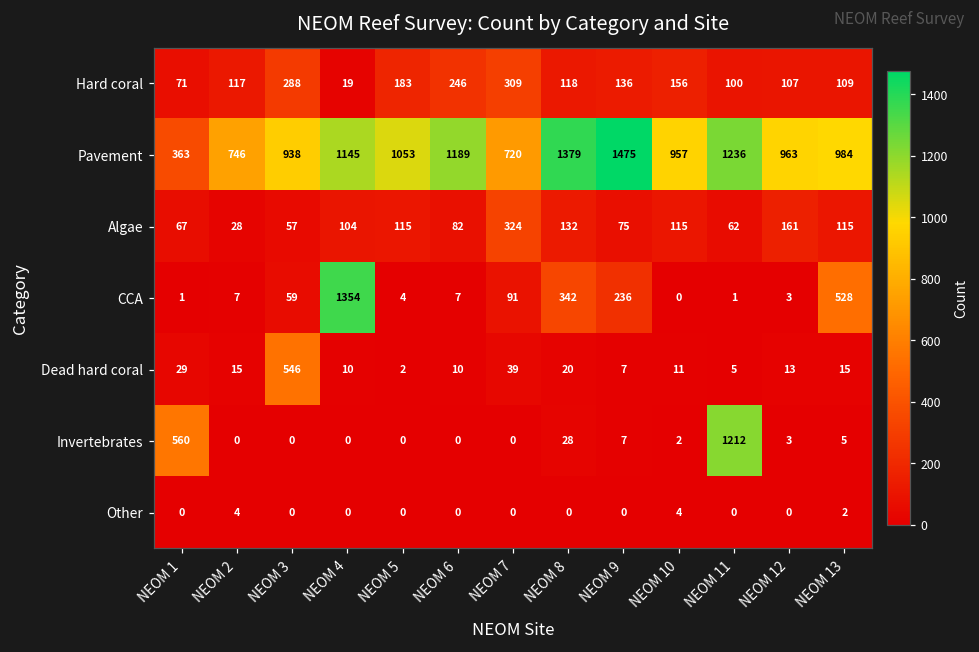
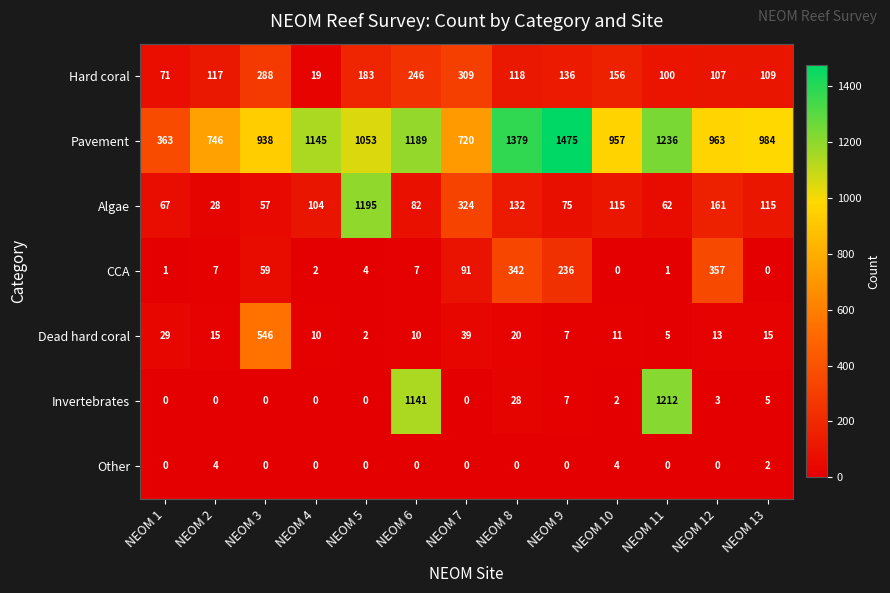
  {
    "Hard coral": {
      "NEOM 1": 71,
      "NEOM 2": 117,
      "NEOM 3": 288,
      "NEOM 4": 19,
      "NEOM 5": 183,
      "NEOM 6": 246,
      "NEOM 7": 309,
      "NEOM 8": 118,
      "NEOM 9": 136,
      "NEOM 10": 156,
      "NEOM 11": 100,
      "NEOM 12": 107,
      "NEOM 13": 109
    },
    "Pavement": {
      "NEOM 1": 363,
      "NEOM 2": 746,
      "NEOM 3": 938,
      "NEOM 4": 1145,
      "NEOM 5": 1053,
      "NEOM 6": 1189,
      "NEOM 7": 720,
      "NEOM 8": 1379,
      "NEOM 9": 1475,
      "NEOM 10": 957,
      "NEOM 11": 1236,
      "NEOM 12": 963,
      "NEOM 13": 984
    },
    "Algae": {
      "NEOM 1": 67,
      "NEOM 2": 28,
      "NEOM 3": 57,
      "NEOM 4": 104,
-     "NEOM 5": 115,
+     "NEOM 5": 1195,
      "NEOM 6": 82,
      "NEOM 7": 324,
      "NEOM 8": 132,
      "NEOM 9": 75,
      "NEOM 10": 115,
      "NEOM 11": 62,
      "NEOM 12": 161,
      "NEOM 13": 115
    },
    "CCA": {
      "NEOM 1": 1,
      "NEOM 2": 7,
      "NEOM 3": 59,
-     "NEOM 4": 1354,
+     "NEOM 4": 2,
      "NEOM 5": 4,
      "NEOM 6": 7,
      "NEOM 7": 91,
      "NEOM 8": 342,
      "NEOM 9": 236,
      "NEOM 10": 0,
      "NEOM 11": 1,
-     "NEOM 12": 3,
-     "NEOM 13": 528
+     "NEOM 12": 357,
+     "NEOM 13": 0
    },
    "Dead hard coral": {
      "NEOM 1": 29,
      "NEOM 2": 15,
      "NEOM 3": 546,
      "NEOM 4": 10,
      "NEOM 5": 2,
      "NEOM 6": 10,
      "NEOM 7": 39,
      "NEOM 8": 20,
      "NEOM 9": 7,
      "NEOM 10": 11,
      "NEOM 11": 5,
      "NEOM 12": 13,
      "NEOM 13": 15
    },
    "Invertebrates": {
-     "NEOM 1": 560,
+     "NEOM 1": 0,
      "NEOM 2": 0,
      "NEOM 3": 0,
      "NEOM 4": 0,
      "NEOM 5": 0,
-     "NEOM 6": 0,
+     "NEOM 6": 1141,
      "NEOM 7": 0,
      "NEOM 8": 28,
      "NEOM 9": 7,
      "NEOM 10": 2,
      "NEOM 11": 1212,
      "NEOM 12": 3,
      "NEOM 13": 5
    },
    "Other": {
      "NEOM 1": 0,
      "NEOM 2": 4,
      "NEOM 3": 0,
      "NEOM 4": 0,
      "NEOM 5": 0,
      "NEOM 6": 0,
      "NEOM 7": 0,
      "NEOM 8": 0,
      "NEOM 9": 0,
      "NEOM 10": 4,
      "NEOM 11": 0,
      "NEOM 12": 0,
      "NEOM 13": 2
    }
  }
